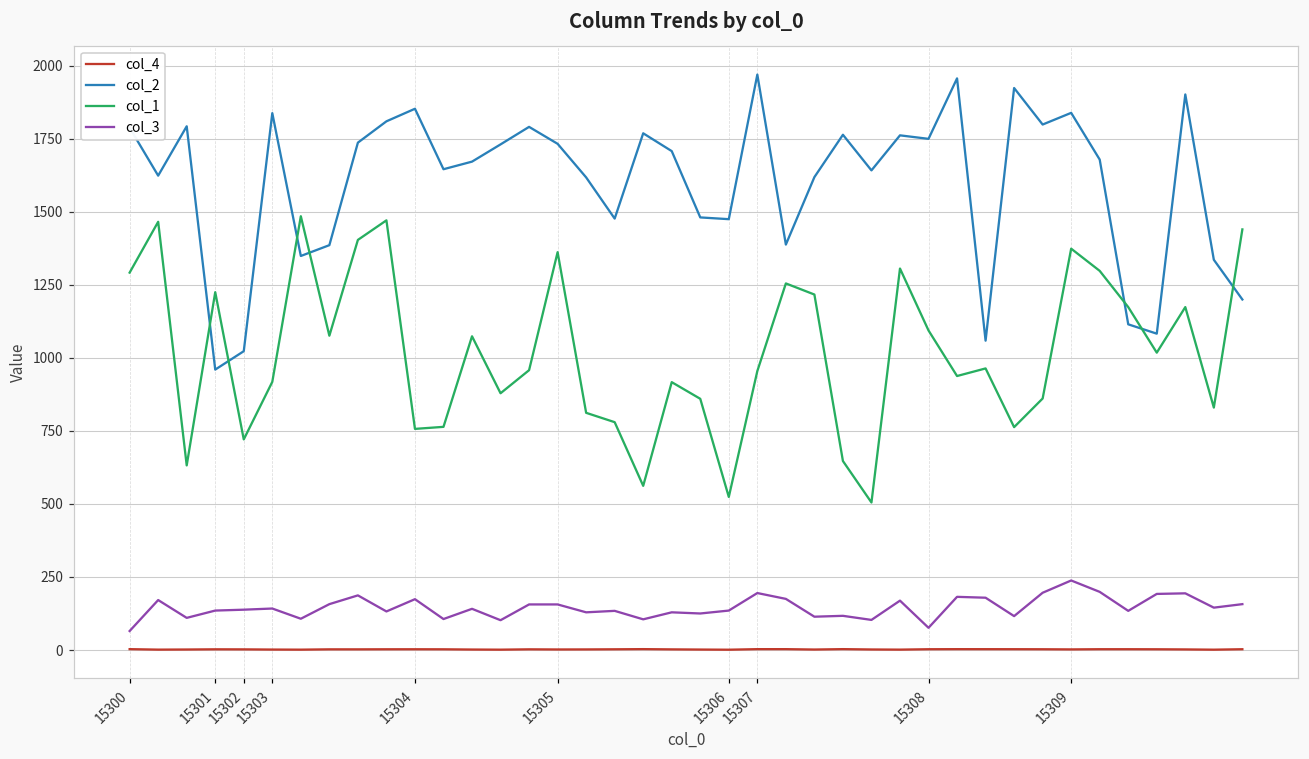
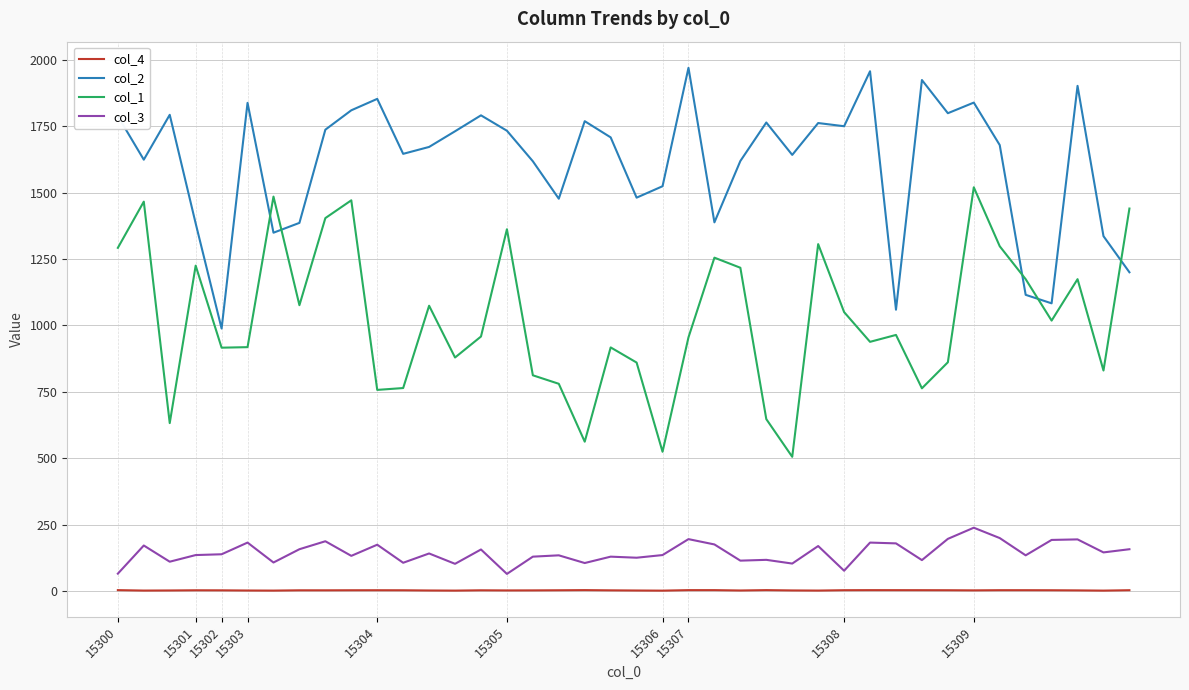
  {
    "col_4": {
      "15300": 0,
      "15301": 0,
      "15302": 0,
      "15303": 0,
      "15304": 0,
      "15305": 0,
      "15306": 0,
      "15307": 0,
      "15308": 0,
      "15309": 0
    },
    "col_2": {
-     "15301": 960,
-     "15302": 1020,
+     "15301": 1380,
+     "15302": 990,
      "15303": 1840,
      "15304": 1850,
      "15305": 1730,
-     "15306": 1480,
+     "15306": 1520,
      "15307": 1970,
      "15308": 1750,
      "15309": 1840
    },
    "col_1": {
      "15300": 1290,
      "15301": 1230,
-     "15302": 720,
+     "15302": 920,
      "15303": 920,
      "15304": 760,
      "15305": 1360,
      "15306": 520,
      "15307": 960,
-     "15308": 1090,
-     "15309": 1370
+     "15308": 1050,
+     "15309": 1520
    },
    "col_3": {
      "15300": 70,
      "15301": 140,
      "15302": 140,
-     "15303": 140,
+     "15303": 180,
      "15304": 170,
-     "15305": 160,
+     "15305": 60,
      "15306": 140,
      "15307": 200,
      "15308": 80,
      "15309": 240
    }
  }
